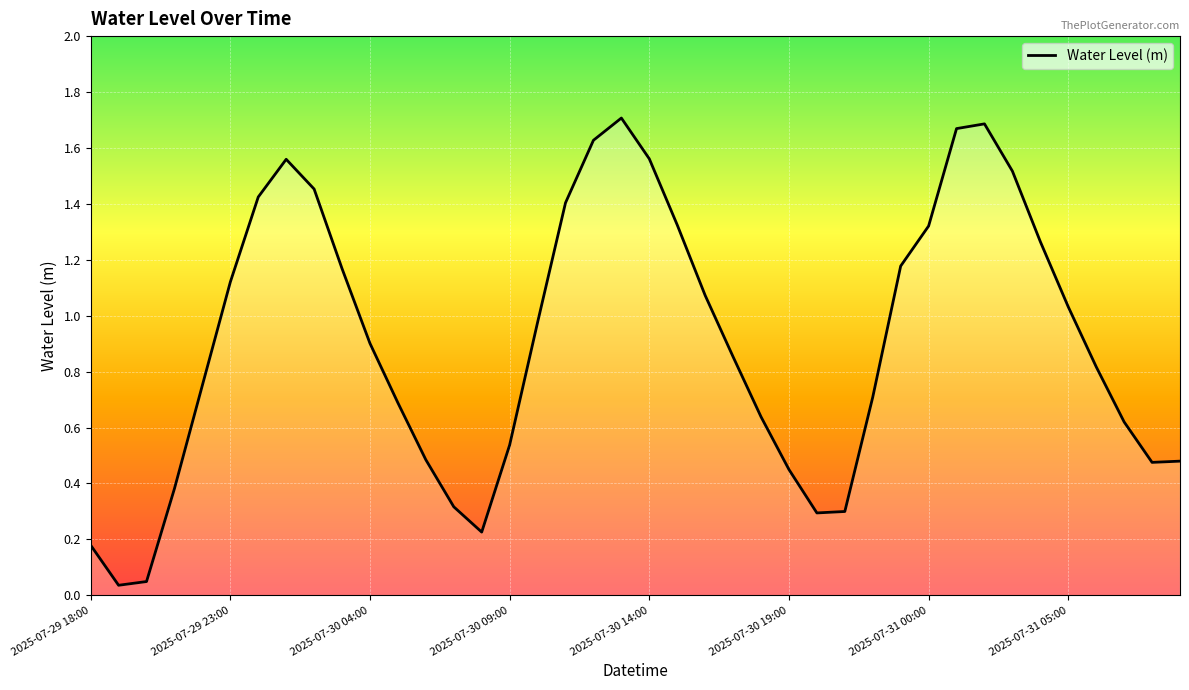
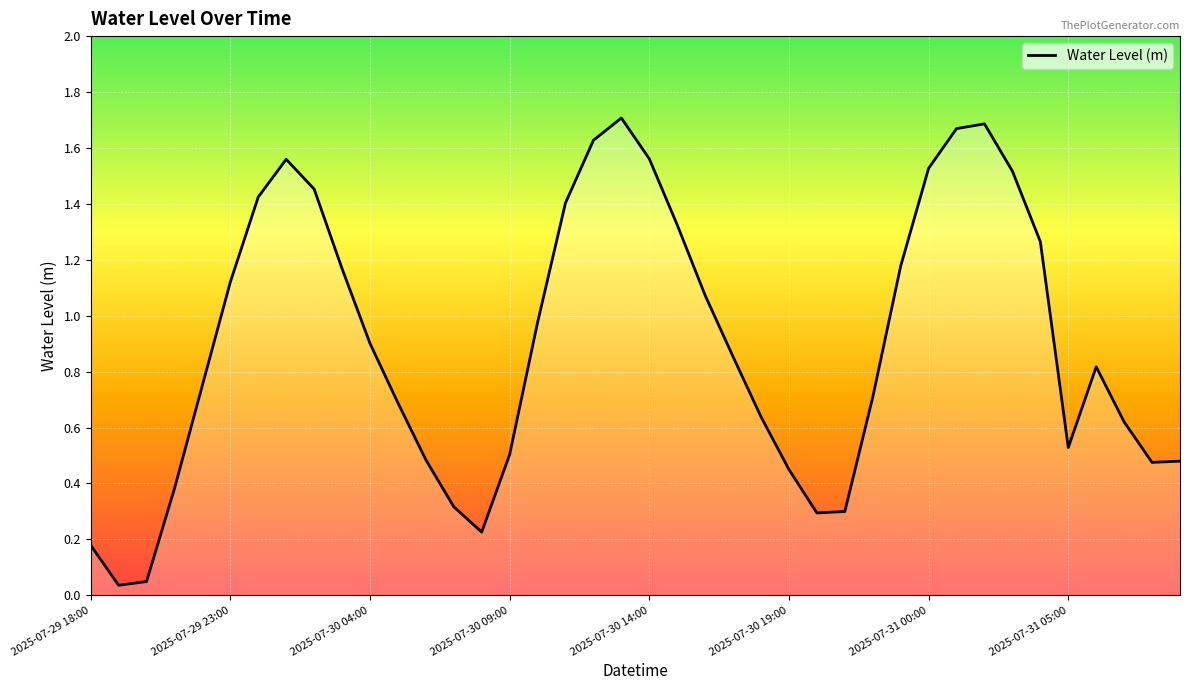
  {
    "2025-07-29 18:00": 0.18,
    "2025-07-29 23:00": 1.12,
    "2025-07-30 04:00": 0.90,
-   "2025-07-30 09:00": 0.54,
+   "2025-07-30 09:00": 0.50,
    "2025-07-30 14:00": 1.56,
    "2025-07-30 19:00": 0.45,
-   "2025-07-31 00:00": 1.32,
-   "2025-07-31 05:00": 1.03
+   "2025-07-31 00:00": 1.53,
+   "2025-07-31 05:00": 0.53
  }
